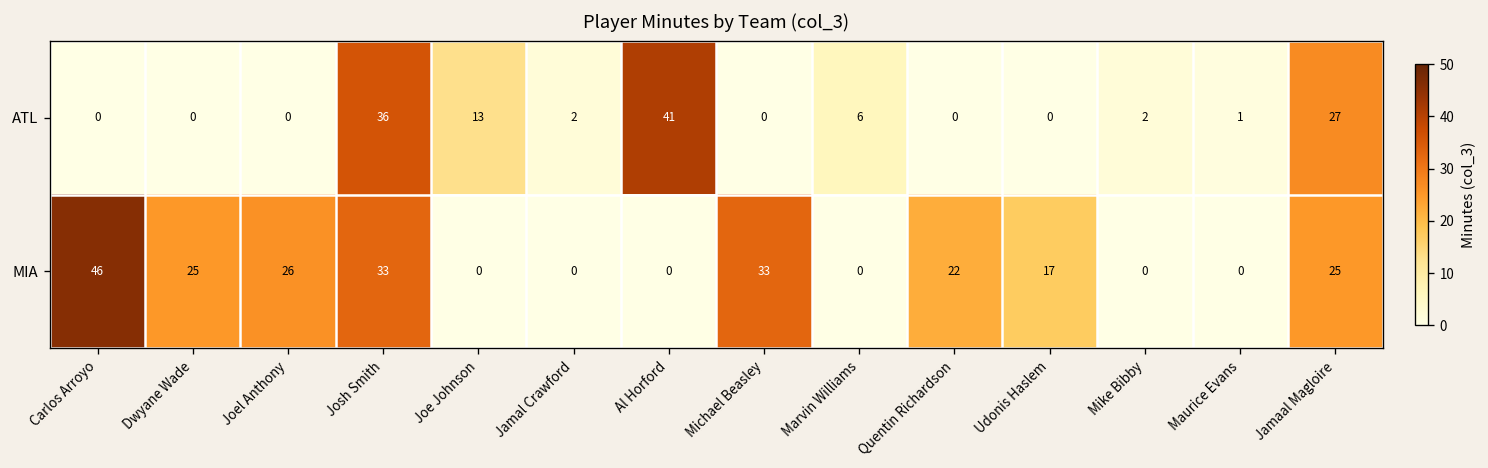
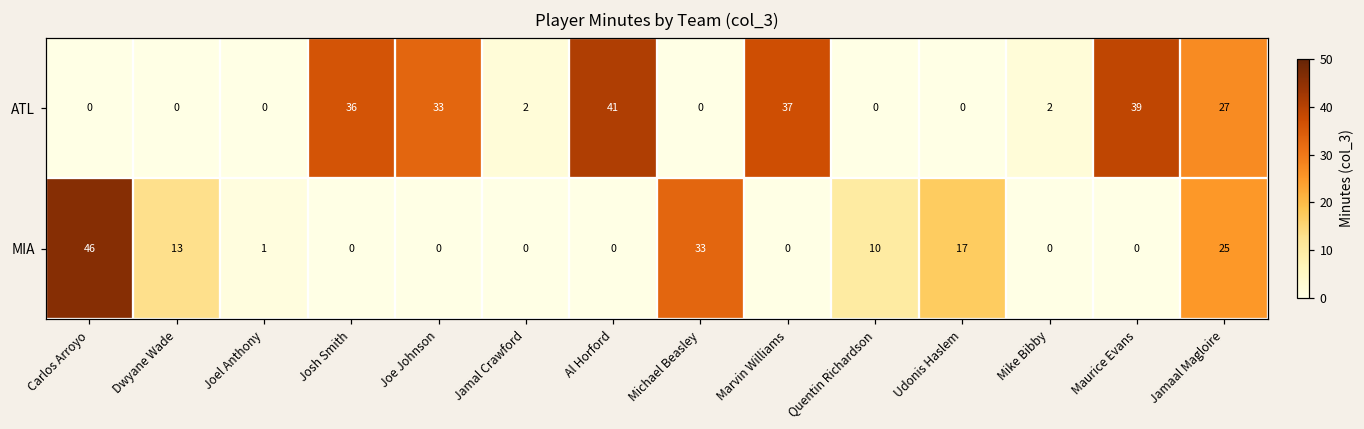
  {
    "ATL": {
      "Carlos Arroyo": 0,
      "Dwyane Wade": 0,
      "Joel Anthony": 0,
      "Josh Smith": 36,
-     "Joe Johnson": 13,
+     "Joe Johnson": 33,
      "Jamal Crawford": 2,
      "Al Horford": 41,
      "Michael Beasley": 0,
-     "Marvin Williams": 6,
+     "Marvin Williams": 37,
      "Quentin Richardson": 0,
      "Udonis Haslem": 0,
      "Mike Bibby": 2,
-     "Maurice Evans": 1,
+     "Maurice Evans": 39,
      "Jamaal Magloire": 27
    },
    "MIA": {
      "Carlos Arroyo": 46,
-     "Dwyane Wade": 25,
-     "Joel Anthony": 26,
-     "Josh Smith": 33,
+     "Dwyane Wade": 13,
+     "Joel Anthony": 1,
+     "Josh Smith": 0,
      "Joe Johnson": 0,
      "Jamal Crawford": 0,
      "Al Horford": 0,
      "Michael Beasley": 33,
      "Marvin Williams": 0,
-     "Quentin Richardson": 22,
+     "Quentin Richardson": 10,
      "Udonis Haslem": 17,
      "Mike Bibby": 0,
      "Maurice Evans": 0,
      "Jamaal Magloire": 25
    }
  }
